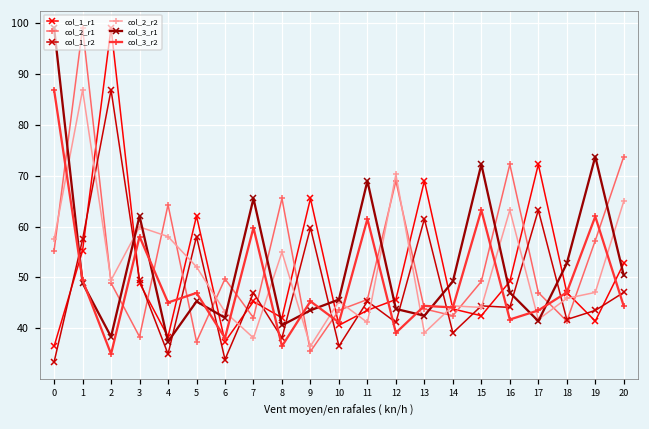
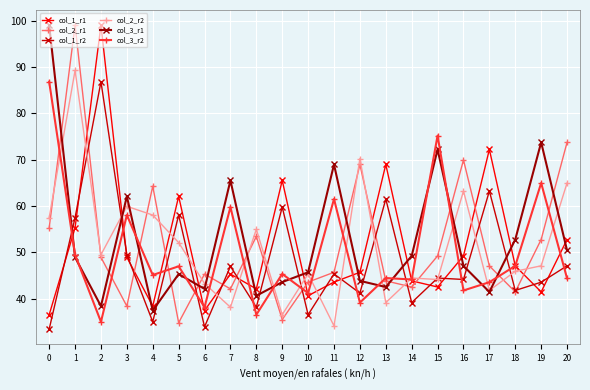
  {
    "col_2_r1": {
      "0": 55,
      "2": 49,
      "3": 38,
      "4": 64,
-     "5": 37,
-     "6": 50,
+     "5": 35,
+     "6": 45,
      "7": 42,
-     "8": 66,
+     "8": 53,
      "9": 35,
      "10": 44,
      "12": 69,
      "13": 44,
      "14": 42,
      "15": 49,
-     "16": 72,
+     "16": 70,
      "17": 47,
-     "19": 57,
+     "19": 53,
      "20": 74
    },
    "col_2_r2": {
      "0": 57,
-     "1": 87,
+     "1": 89,
      "2": 49,
      "3": 60,
      "4": 58,
      "5": 52,
      "6": 43,
      "7": 38,
      "8": 55,
      "9": 37,
-     "11": 41,
+     "11": 34,
      "12": 70,
      "13": 39,
      "16": 63,
      "18": 46,
      "19": 47,
      "20": 65
    },
    "col_3_r2": {
      "0": 87,
      "1": 49,
      "2": 35,
      "3": 58,
      "4": 45,
      "5": 47,
      "6": 38,
      "7": 60,
      "8": 37,
      "9": 45,
      "10": 41,
      "11": 61,
      "12": 39,
      "13": 44,
-     "15": 63,
+     "15": 75,
      "16": 42,
      "17": 44,
-     "19": 62,
+     "19": 65,
      "20": 44
    }
  }
